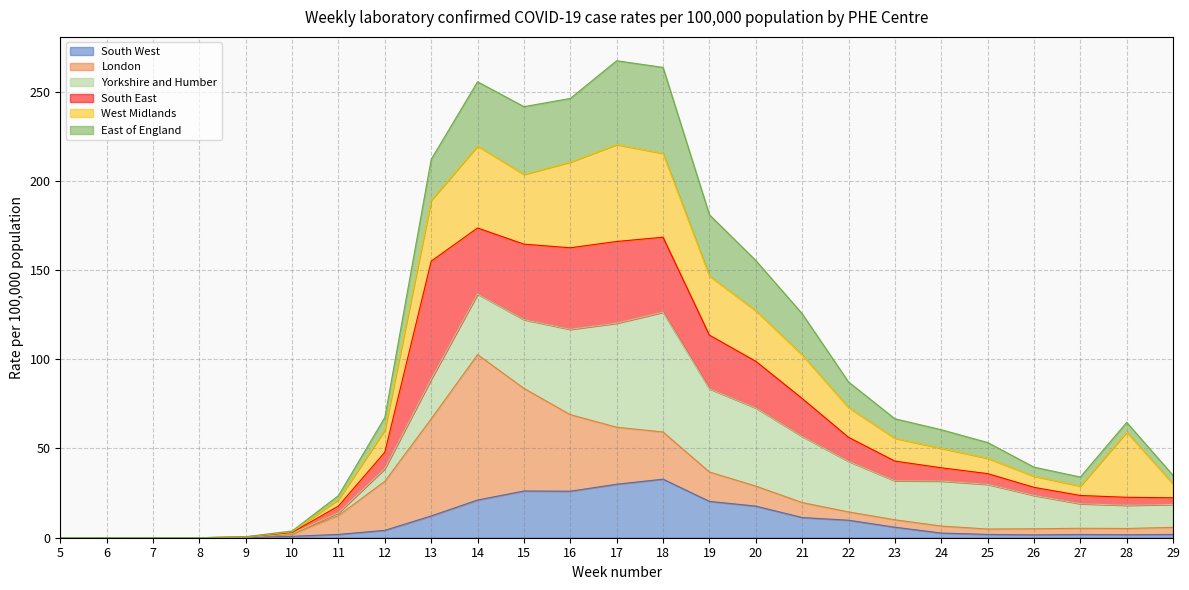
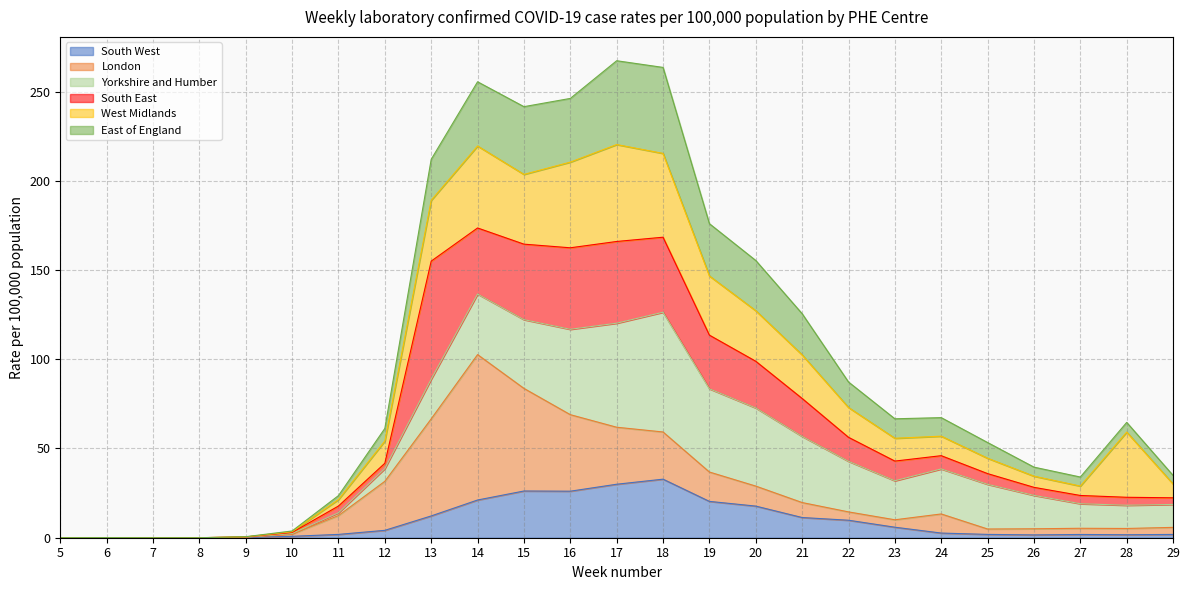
  {
    "South West": {
      "11": 2,
      "12": 4,
      "13": 12,
      "14": 21,
      "15": 26,
      "16": 26,
      "17": 30,
      "18": 33,
      "19": 20,
      "20": 18,
      "21": 11,
      "22": 10,
      "23": 6,
      "24": 3,
      "25": 2,
      "26": 2,
      "27": 2,
      "28": 2,
      "29": 2
    },
    "London": {
      "11": 11,
      "12": 27,
      "13": 54,
      "14": 81,
      "15": 57,
      "16": 43,
      "17": 32,
      "18": 26,
      "19": 16,
      "20": 11,
      "21": 8,
      "22": 5,
      "23": 4,
-     "24": 4,
+     "24": 11,
      "25": 3,
      "26": 3,
      "27": 3,
      "28": 4,
      "29": 4
    },
    "Yorkshire and Humber": {
      "11": 2,
      "12": 7,
      "13": 22,
      "14": 34,
      "15": 39,
      "16": 48,
      "17": 58,
      "18": 67,
      "19": 47,
      "20": 44,
      "21": 37,
      "22": 28,
      "23": 22,
      "24": 25,
      "25": 25,
      "26": 19,
      "27": 14,
      "28": 13,
      "29": 13
    },
    "South East": {
      "11": 4,
-     "12": 9,
+     "12": 3,
      "13": 66,
      "14": 37,
      "15": 42,
      "16": 46,
      "17": 46,
      "18": 42,
      "19": 30,
      "20": 26,
      "21": 21,
      "22": 13,
      "23": 11,
      "24": 7,
      "25": 6,
      "26": 5,
      "27": 5,
      "28": 4,
      "29": 4
    },
    "West Midlands": {
      "11": 4,
      "12": 12,
      "13": 34,
      "14": 46,
      "15": 39,
      "16": 48,
      "17": 54,
      "18": 47,
      "19": 33,
      "20": 28,
      "21": 24,
      "22": 17,
      "23": 13,
      "24": 11,
      "25": 9,
      "26": 6,
      "27": 5,
      "28": 37,
      "29": 8
    },
    "East of England": {
      "11": 2,
      "12": 7,
      "13": 23,
      "14": 36,
      "15": 38,
      "16": 36,
      "17": 47,
      "18": 48,
-     "19": 34,
+     "19": 29,
      "20": 28,
      "21": 23,
      "22": 14,
      "23": 11,
      "24": 10,
      "25": 9,
      "26": 5,
      "27": 5,
      "28": 5,
      "29": 5
    }
  }
